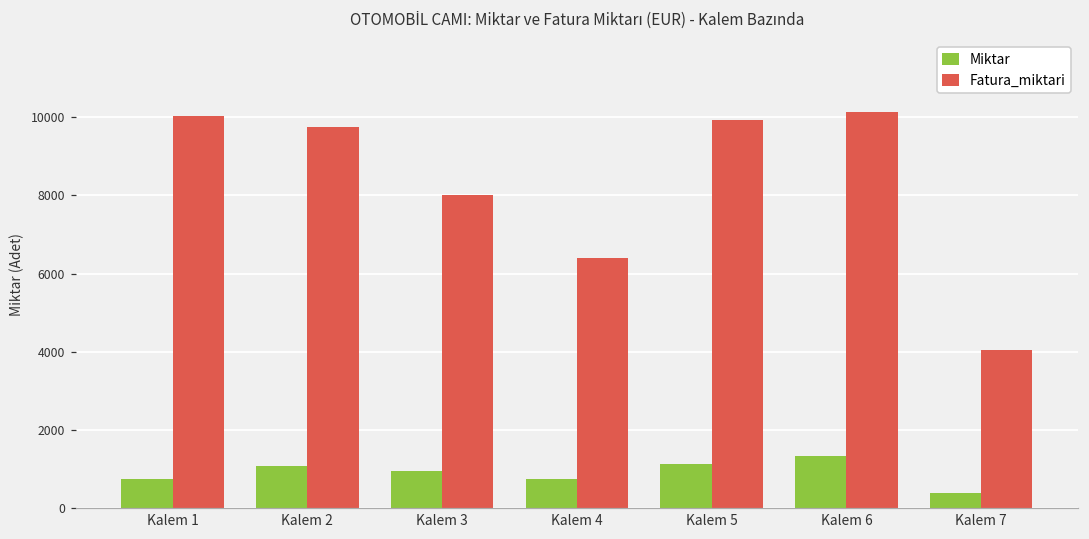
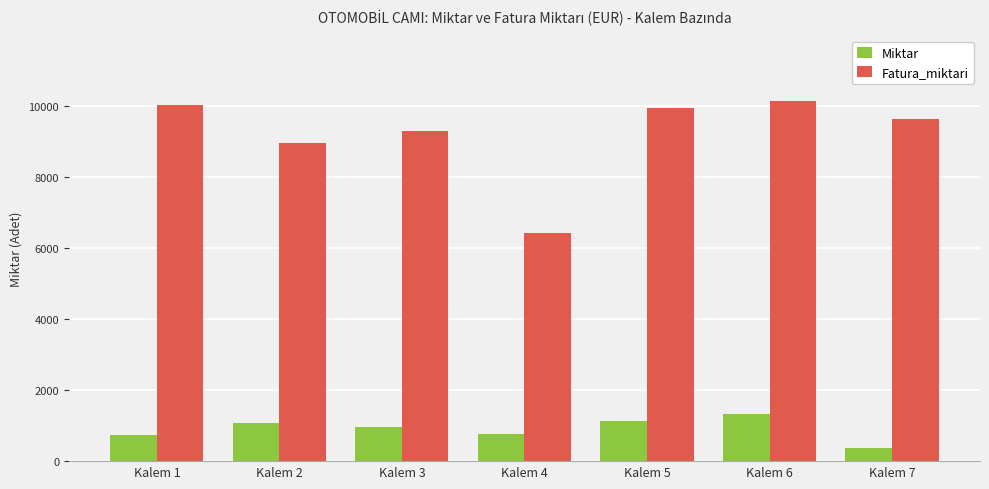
  {
    "Miktar": {
      "Kalem 1": 700,
      "Kalem 2": 1100,
      "Kalem 3": 1000,
      "Kalem 4": 800,
      "Kalem 5": 1100,
      "Kalem 6": 1300,
      "Kalem 7": 400
    },
    "Fatura_miktari": {
      "Kalem 1": 10000,
-     "Kalem 2": 9700,
-     "Kalem 3": 8000,
+     "Kalem 2": 8900,
+     "Kalem 3": 9300,
      "Kalem 4": 6400,
      "Kalem 5": 9900,
      "Kalem 6": 10100,
-     "Kalem 7": 4000
+     "Kalem 7": 9600
    }
  }
